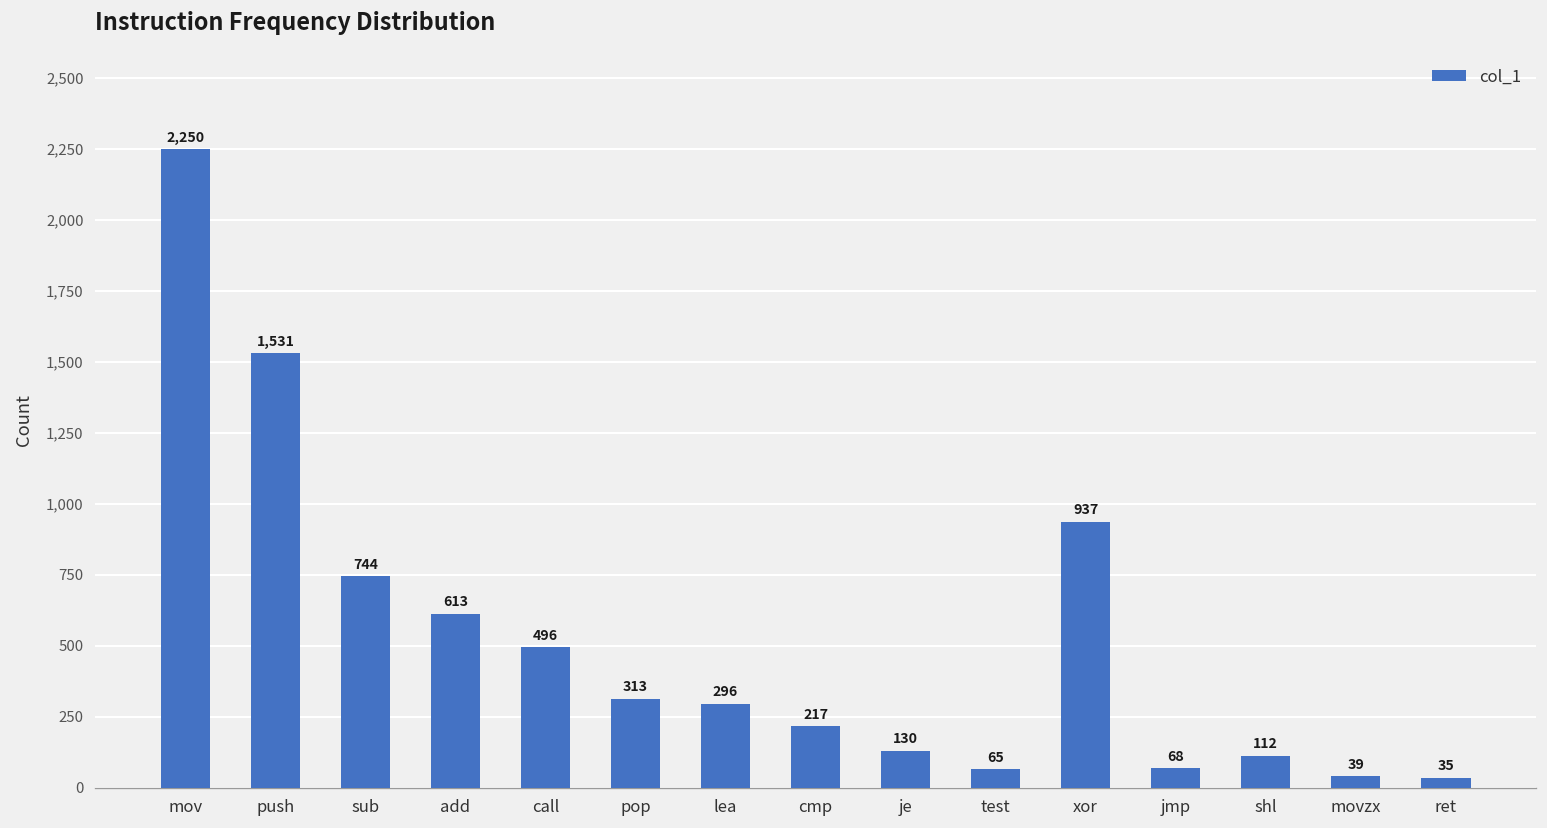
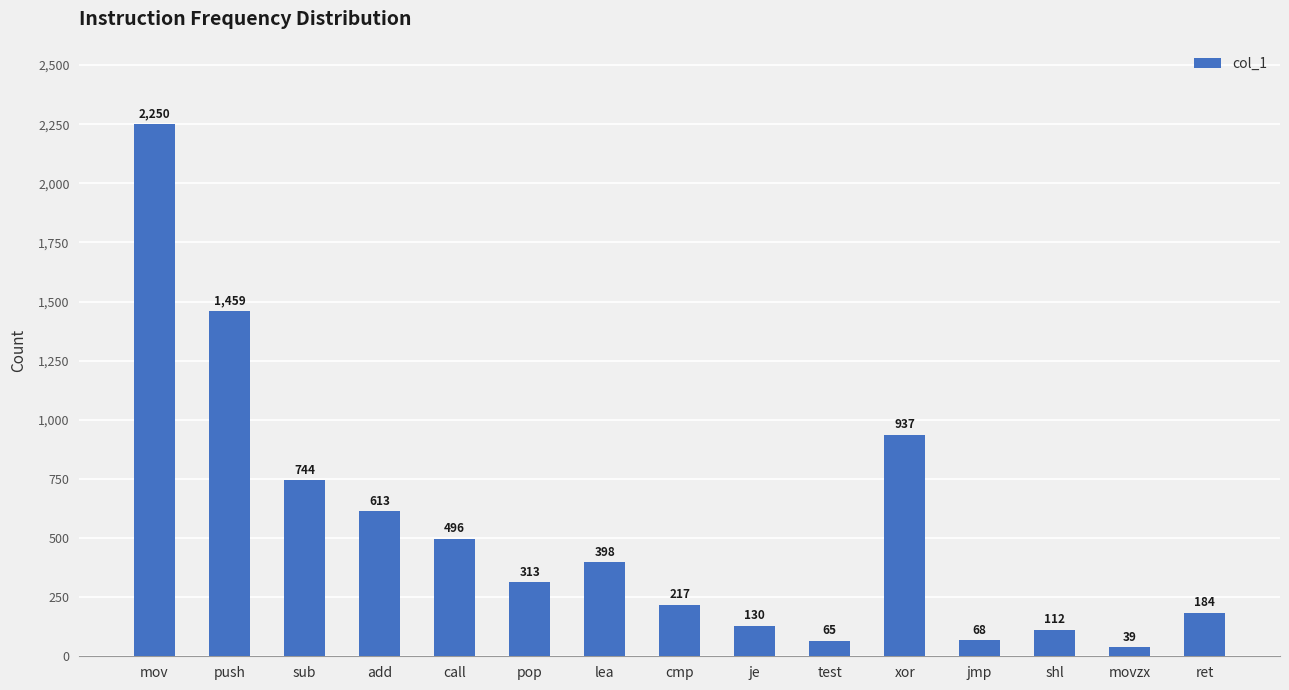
  {
    "mov": "2,250",
-   "push": "1,531",
+   "push": "1,459",
    "sub": "744",
    "add": "613",
    "call": "496",
    "pop": "313",
-   "lea": "296",
+   "lea": "398",
    "cmp": "217",
    "je": "130",
    "test": "65",
    "xor": "937",
    "jmp": "68",
    "shl": "112",
    "movzx": "39",
-   "ret": "35"
+   "ret": "184"
  }
